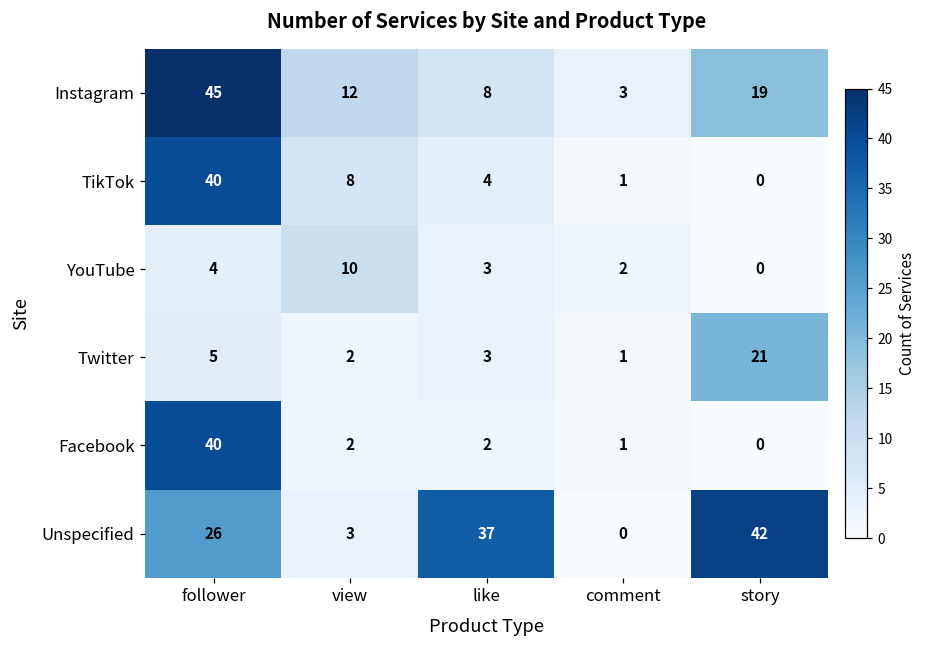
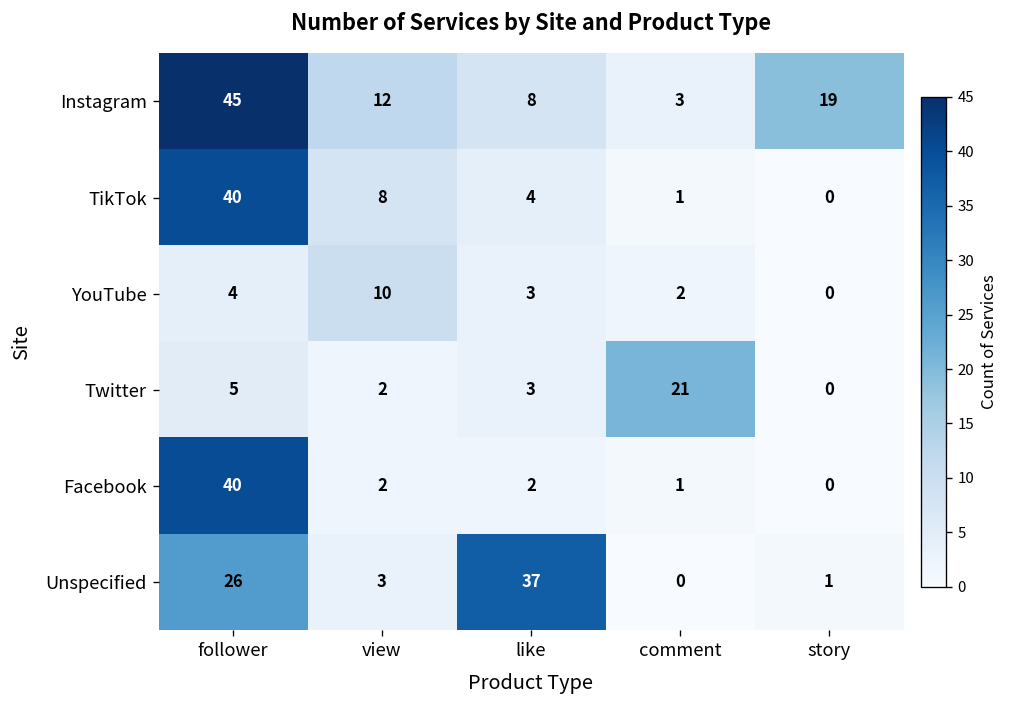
  {
    "Instagram": {
      "follower": 45,
      "view": 12,
      "like": 8,
      "comment": 3,
      "story": 19
    },
    "TikTok": {
      "follower": 40,
      "view": 8,
      "like": 4,
      "comment": 1,
      "story": 0
    },
    "YouTube": {
      "follower": 4,
      "view": 10,
      "like": 3,
      "comment": 2,
      "story": 0
    },
    "Twitter": {
      "follower": 5,
      "view": 2,
      "like": 3,
-     "comment": 1,
-     "story": 21
+     "comment": 21,
+     "story": 0
    },
    "Facebook": {
      "follower": 40,
      "view": 2,
      "like": 2,
      "comment": 1,
      "story": 0
    },
    "Unspecified": {
      "follower": 26,
      "view": 3,
      "like": 37,
      "comment": 0,
-     "story": 42
+     "story": 1
    }
  }
